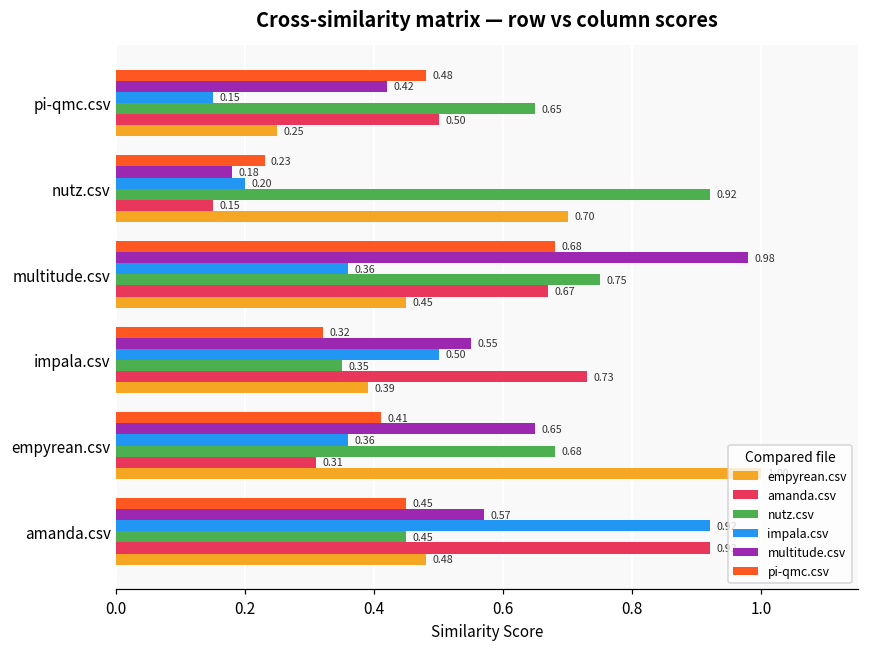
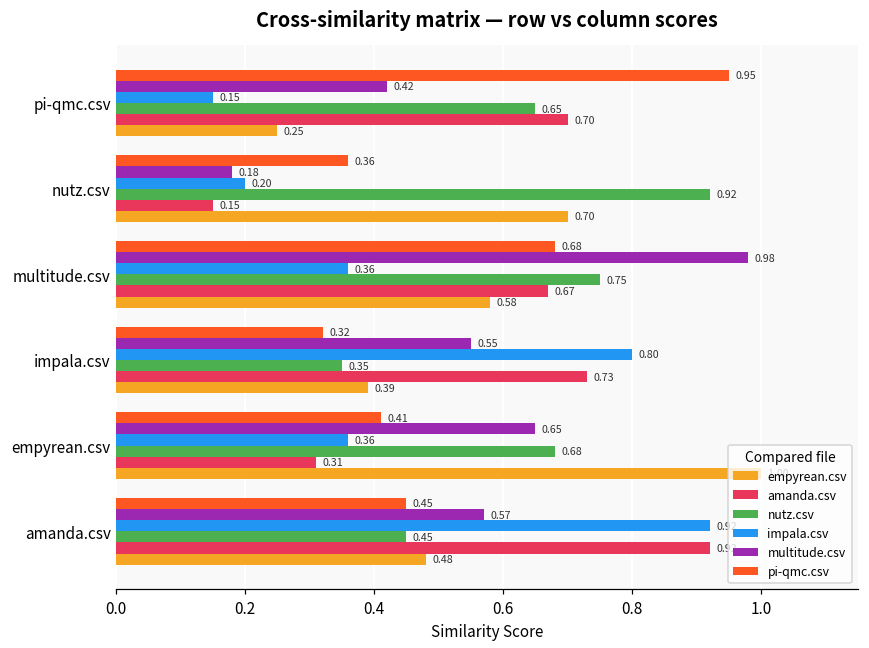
  {
    "empyrean.csv": {
      "pi-qmc.csv": 0.25,
      "nutz.csv": 0.70,
-     "multitude.csv": 0.45,
+     "multitude.csv": 0.58,
      "impala.csv": 0.39,
      "amanda.csv": 0.48
    },
    "amanda.csv": {
-     "pi-qmc.csv": 0.50,
+     "pi-qmc.csv": 0.70,
      "nutz.csv": 0.15,
      "multitude.csv": 0.67,
      "impala.csv": 0.73,
      "empyrean.csv": 0.31
    },
    "nutz.csv": {
      "pi-qmc.csv": 0.65,
      "nutz.csv": 0.92,
      "multitude.csv": 0.75,
      "impala.csv": 0.35,
      "empyrean.csv": 0.68,
      "amanda.csv": 0.45
    },
    "impala.csv": {
      "pi-qmc.csv": 0.15,
      "nutz.csv": 0.20,
      "multitude.csv": 0.36,
-     "impala.csv": 0.50,
+     "impala.csv": 0.80,
      "empyrean.csv": 0.36
    },
    "multitude.csv": {
      "pi-qmc.csv": 0.42,
      "nutz.csv": 0.18,
      "multitude.csv": 0.98,
      "impala.csv": 0.55,
      "empyrean.csv": 0.65,
      "amanda.csv": 0.57
    },
    "pi-qmc.csv": {
-     "pi-qmc.csv": 0.48,
-     "nutz.csv": 0.23,
+     "pi-qmc.csv": 0.95,
+     "nutz.csv": 0.36,
      "multitude.csv": 0.68,
      "impala.csv": 0.32,
      "empyrean.csv": 0.41,
      "amanda.csv": 0.45
    }
  }
